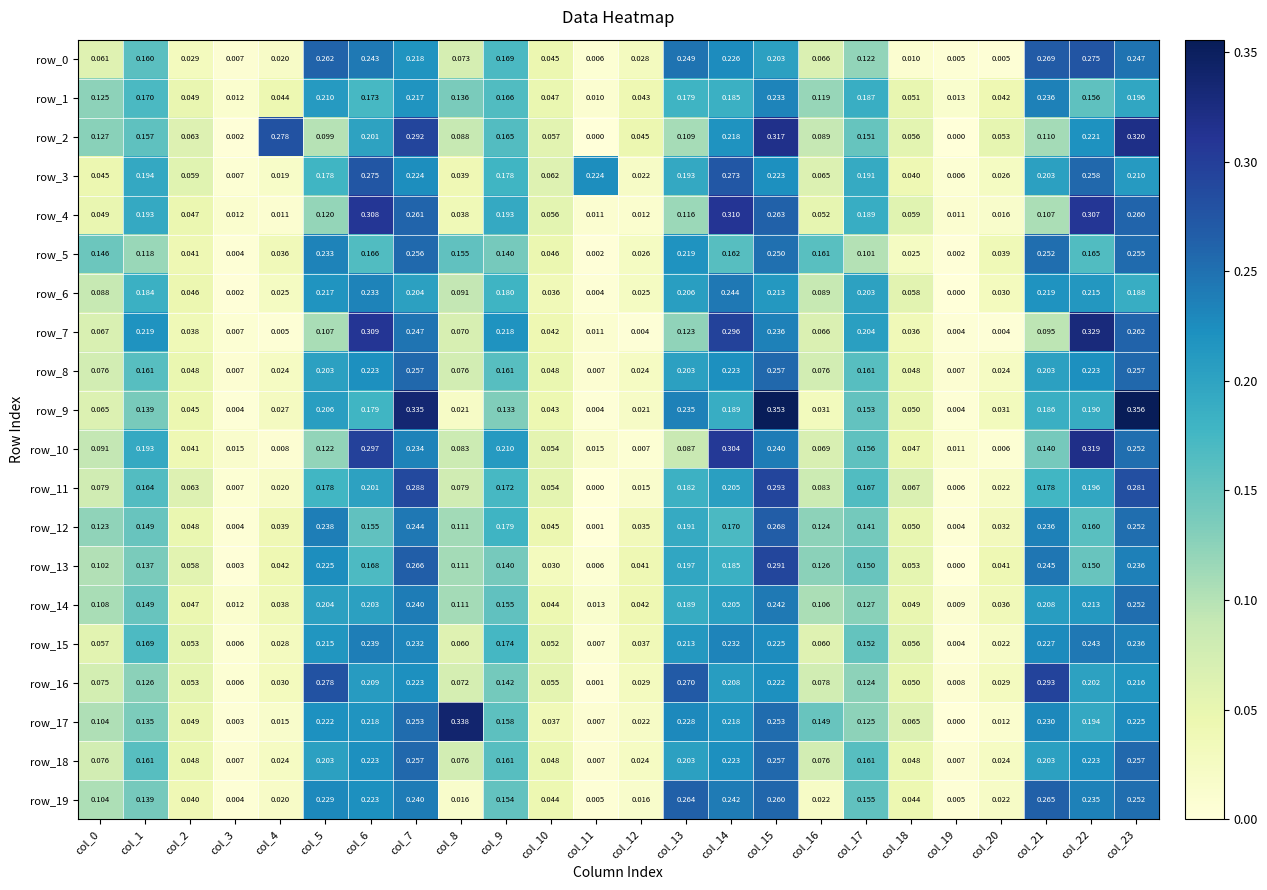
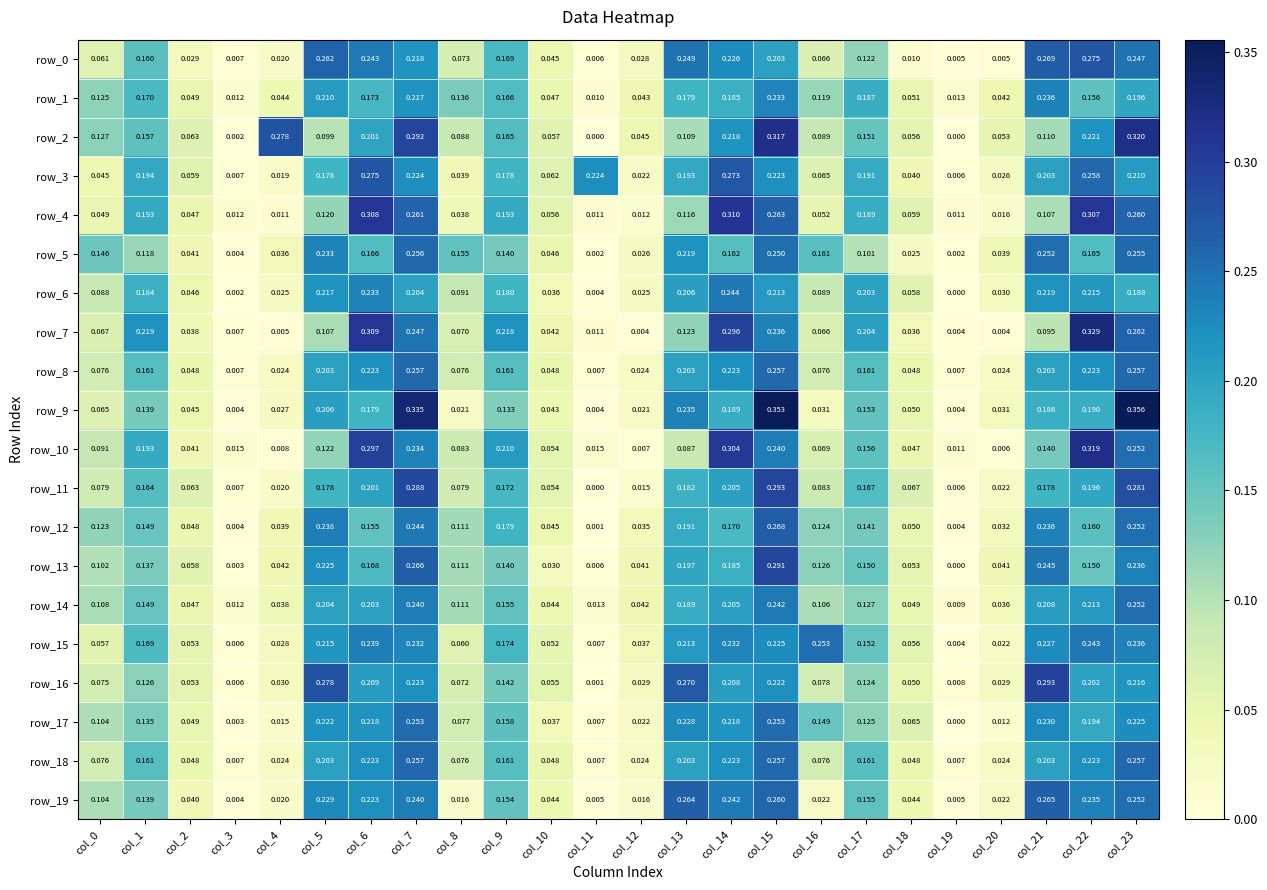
  {
    "row_15": {
      "col_0": 0.057,
      "col_1": 0.169,
      "col_2": 0.053,
      "col_3": 0.006,
      "col_4": 0.028,
      "col_5": 0.215,
      "col_6": 0.239,
      "col_7": 0.232,
      "col_8": 0.060,
      "col_9": 0.174,
      "col_10": 0.052,
      "col_11": 0.007,
      "col_12": 0.037,
      "col_13": 0.213,
      "col_14": 0.232,
      "col_15": 0.225,
-     "col_16": 0.060,
+     "col_16": 0.253,
      "col_17": 0.152,
      "col_18": 0.056,
      "col_19": 0.004,
      "col_20": 0.022,
      "col_21": 0.227,
      "col_22": 0.243,
      "col_23": 0.236
    },
    "row_17": {
      "col_0": 0.104,
      "col_1": 0.135,
      "col_2": 0.049,
      "col_3": 0.003,
      "col_4": 0.015,
      "col_5": 0.222,
      "col_6": 0.218,
      "col_7": 0.253,
-     "col_8": 0.338,
+     "col_8": 0.077,
      "col_9": 0.158,
      "col_10": 0.037,
      "col_11": 0.007,
      "col_12": 0.022,
      "col_13": 0.228,
      "col_14": 0.218,
      "col_15": 0.253,
      "col_16": 0.149,
      "col_17": 0.125,
      "col_18": 0.065,
      "col_19": 0.000,
      "col_20": 0.012,
      "col_21": 0.230,
      "col_22": 0.194,
      "col_23": 0.225
    }
  }
